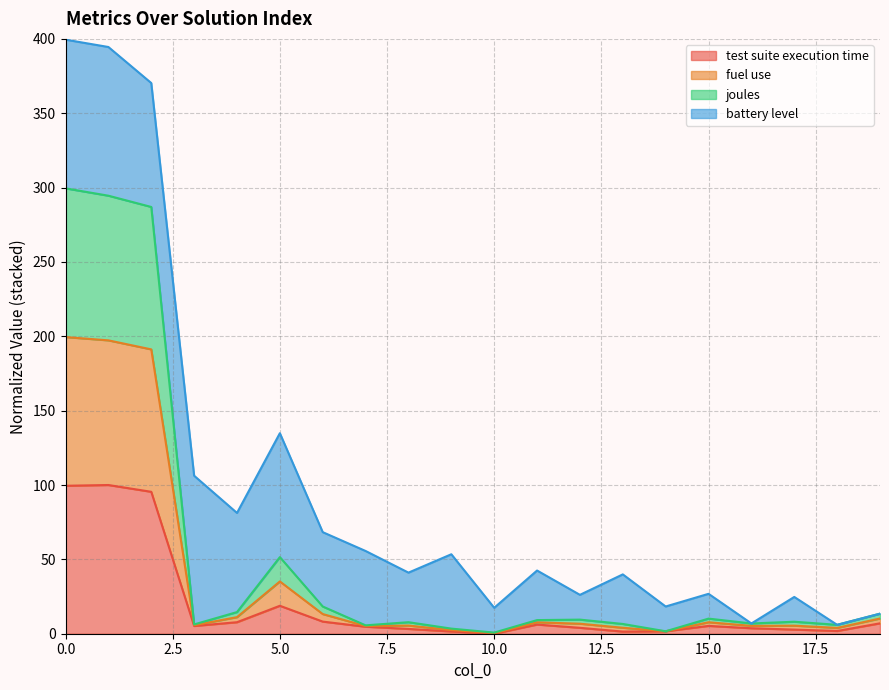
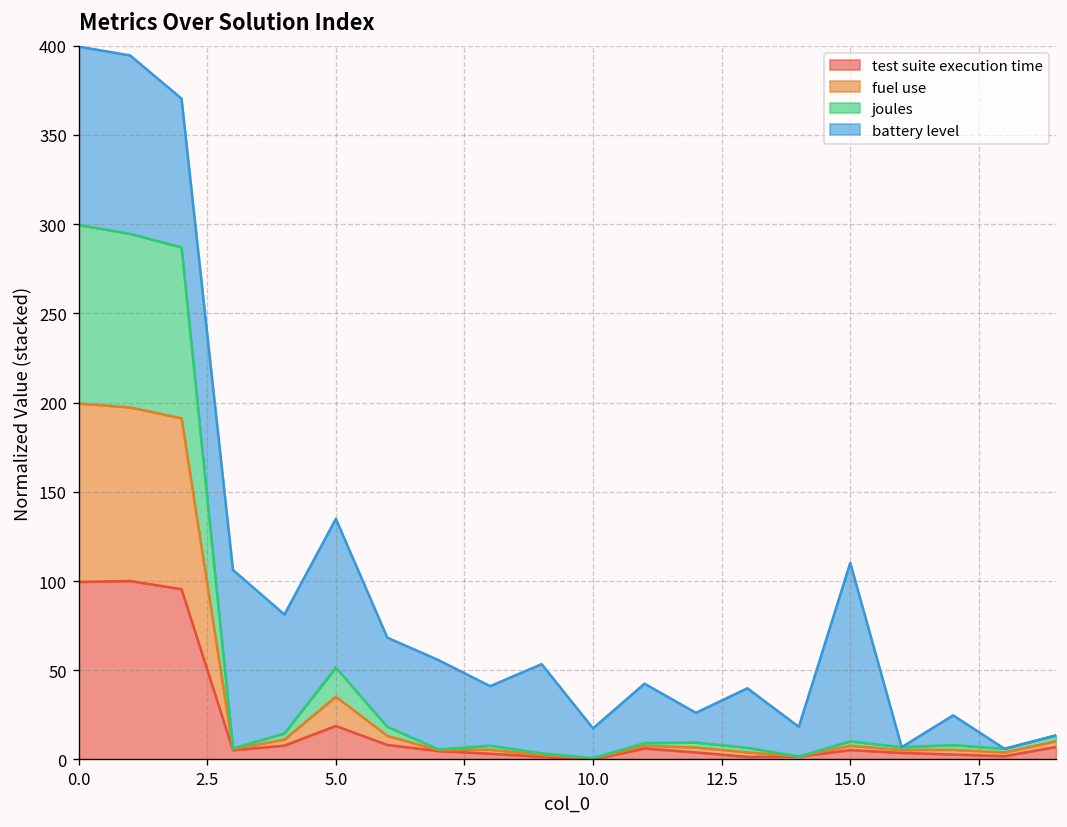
  {
    "joules": {
      "0.0": 100,
      "5.0": 16,
      "15.0": 2
    },
    "battery level": {
      "0.0": 100,
      "5.0": 83,
      "10.0": 17,
-     "15.0": 17
+     "15.0": 100
    }
  }
